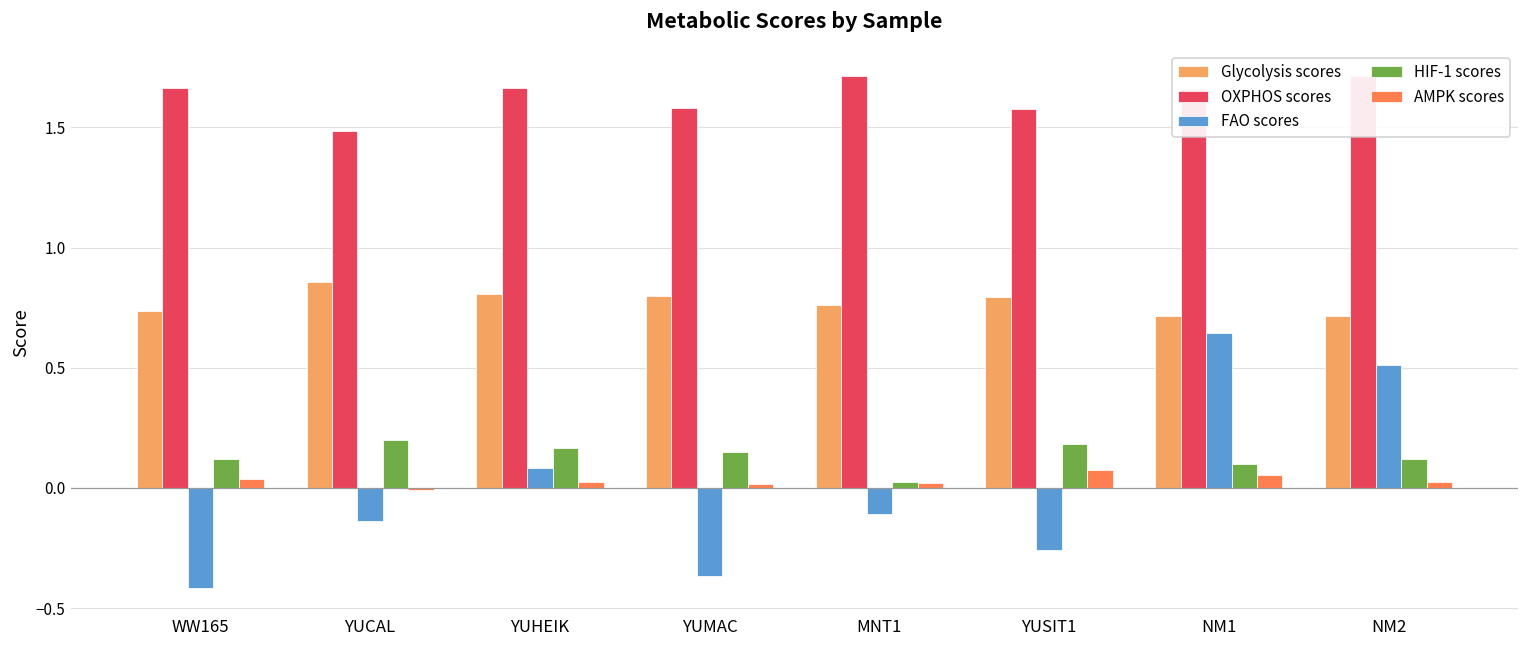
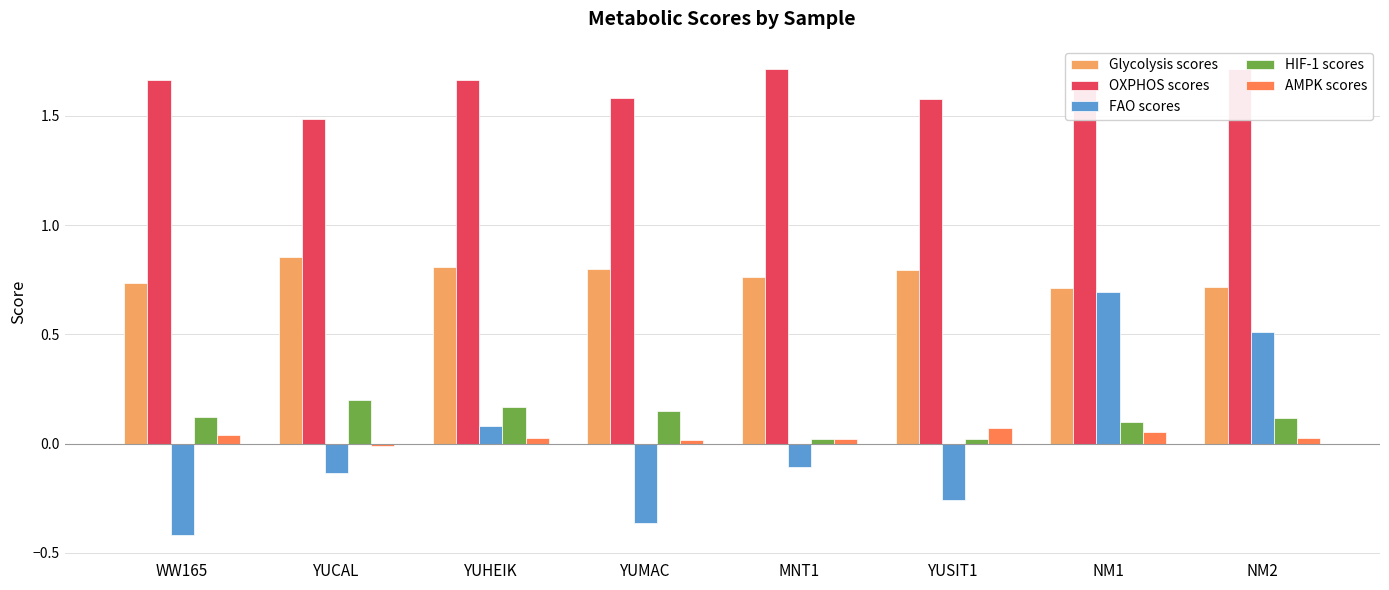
  {
    "OXPHOS scores": {
      "WW165": 1.66,
      "YUCAL": 1.48,
      "YUHEIK": 1.66,
      "YUMAC": 1.58,
      "MNT1": 1.71,
      "YUSIT1": 1.57
    },
    "FAO scores": {
      "WW165": -0.42,
      "YUCAL": -0.14,
      "YUHEIK": 0.08,
      "YUMAC": -0.37,
      "MNT1": -0.11,
      "YUSIT1": -0.26,
-     "NM1": 0.64,
+     "NM1": 0.69,
      "NM2": 0.51
    },
    "HIF-1 scores": {
      "WW165": 0.12,
      "YUCAL": 0.20,
      "YUHEIK": 0.17,
      "YUMAC": 0.15,
      "MNT1": 0.02,
-     "YUSIT1": 0.18,
+     "YUSIT1": 0.02,
      "NM1": 0.10,
      "NM2": 0.12
    }
  }
